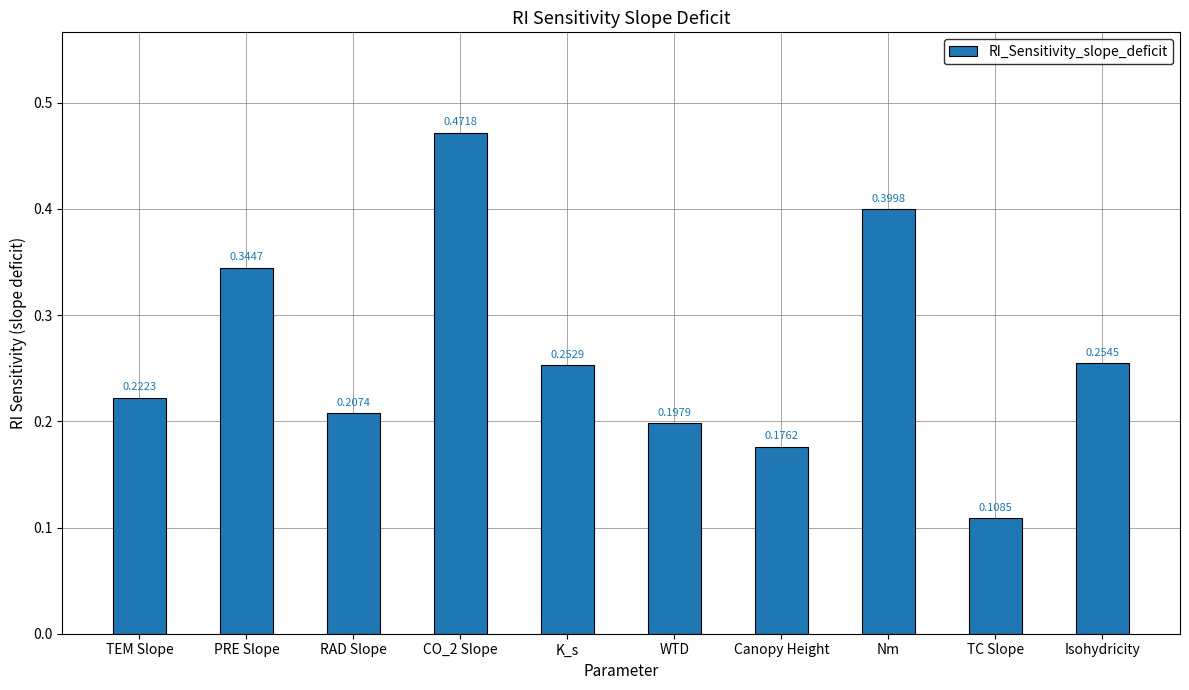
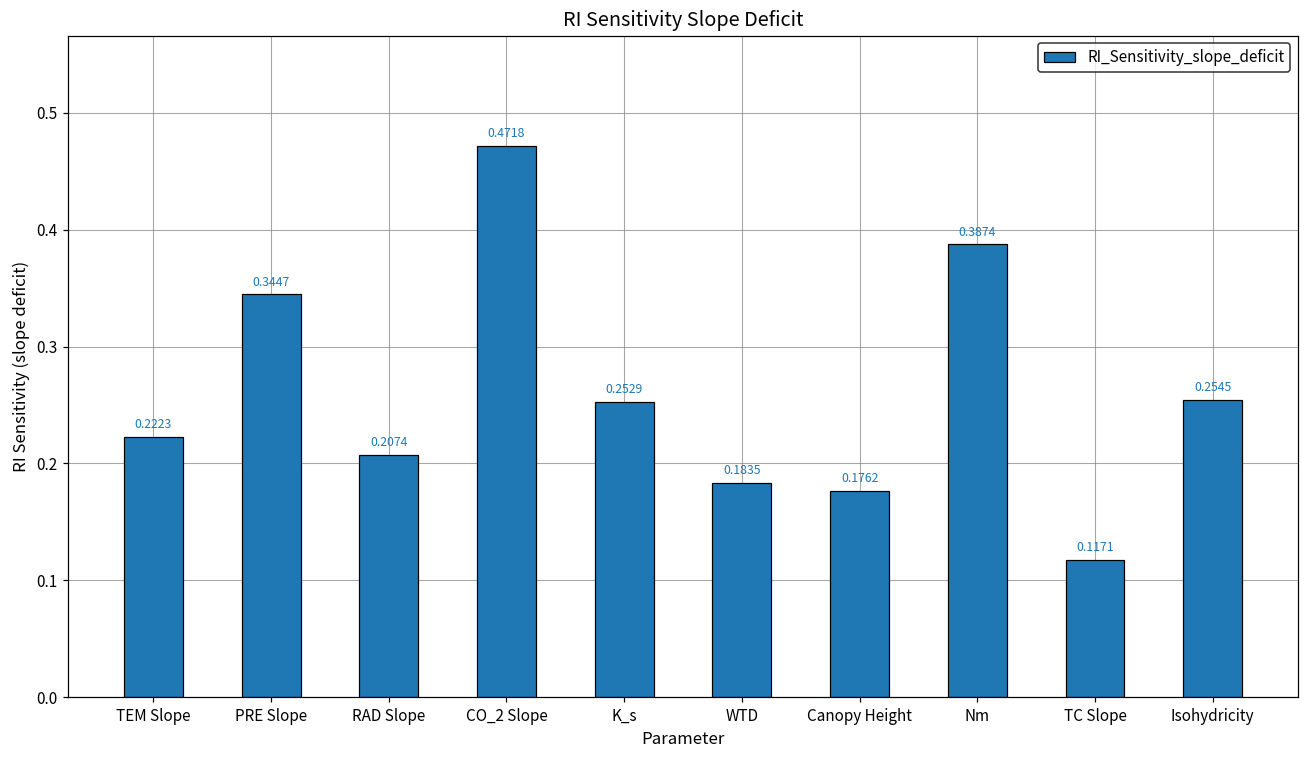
  {
    "TEM Slope": 0.2223,
    "PRE Slope": 0.3447,
    "RAD Slope": 0.2074,
    "CO_2 Slope": 0.4718,
    "K_s": 0.2529,
-   "WTD": 0.1979,
+   "WTD": 0.1835,
    "Canopy Height": 0.1762,
-   "Nm": 0.3998,
-   "TC Slope": 0.1085,
+   "Nm": 0.3874,
+   "TC Slope": 0.1171,
    "Isohydricity": 0.2545
  }
